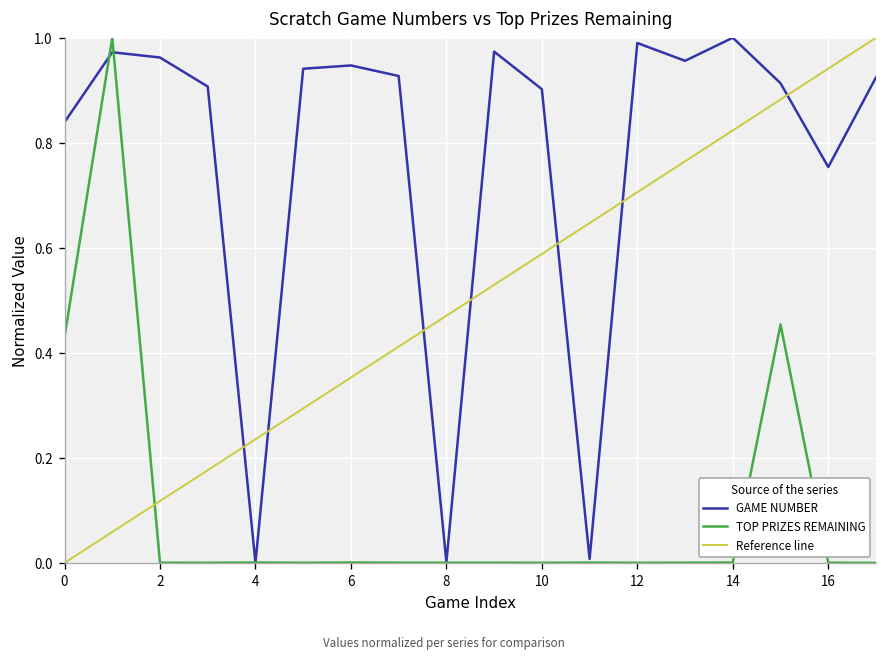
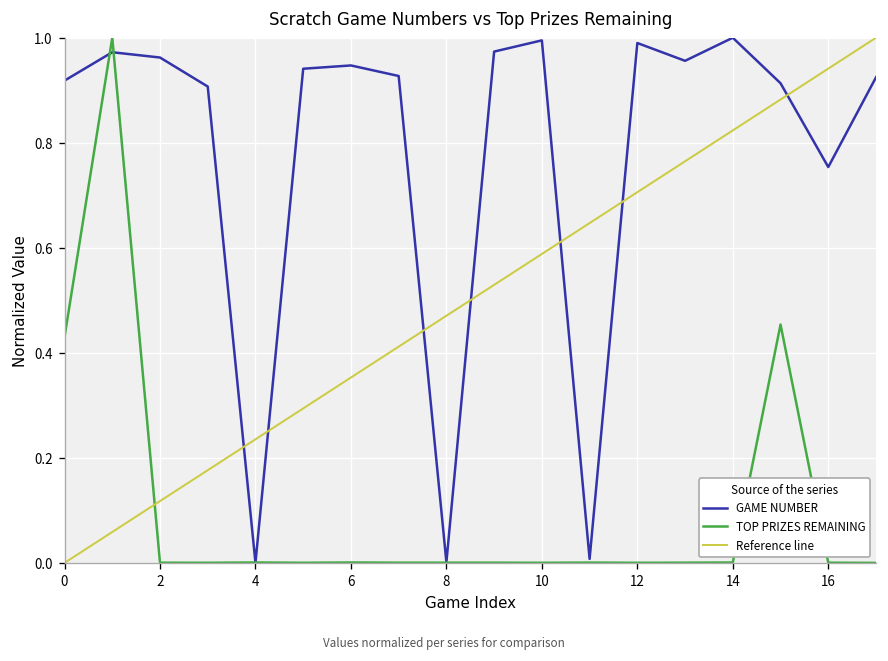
  {
    "GAME NUMBER": {
-     "0": 0.84,
+     "0": 0.92,
      "2": 0.96,
      "6": 0.95,
-     "10": 0.90,
+     "10": 0.99,
      "12": 0.99,
      "14": 1.00,
      "16": 0.75
    },
    "TOP PRIZES REMAINING": {
      "0": 0.43,
      "2": 0.00,
      "6": 0.00,
      "10": 0.00,
      "12": 0.00,
      "14": 0.00,
      "16": 0.00
    },
    "Reference line": {
      "0": 0.00
    }
  }
